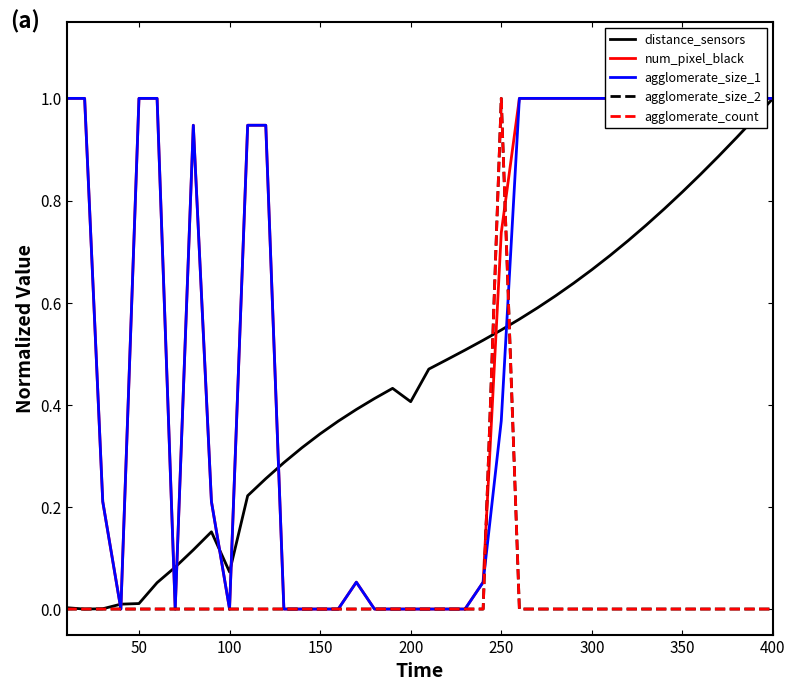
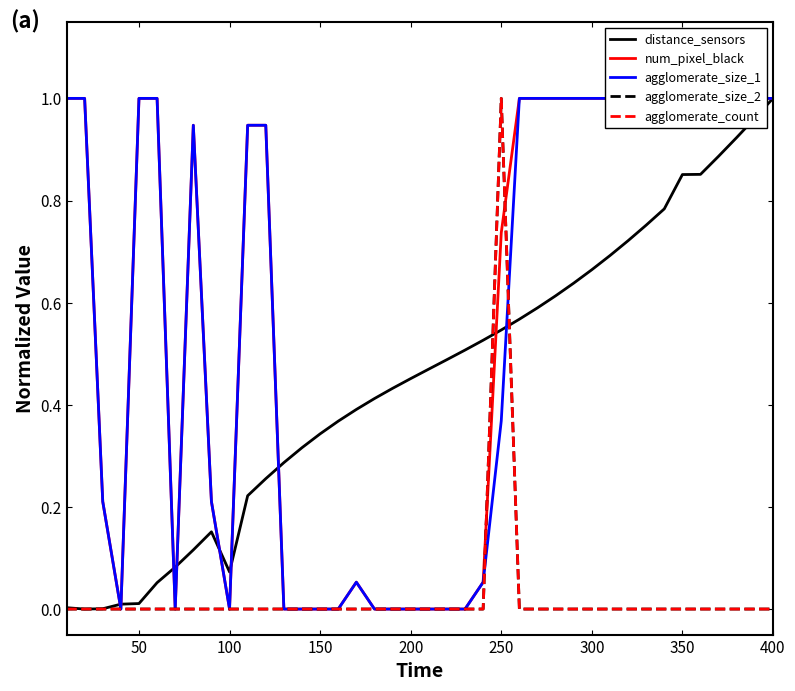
  {
    "distance_sensors": {
      "50": 0.01,
      "100": 0.07,
      "150": 0.34,
-     "200": 0.41,
+     "200": 0.45,
      "250": 0.55,
      "300": 0.66,
-     "350": 0.82
+     "350": 0.85
    },
    "agglomerate_size_1": {
      "250": 0.37
    }
  }
